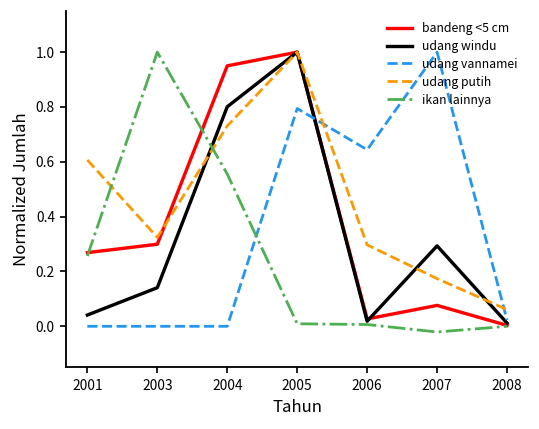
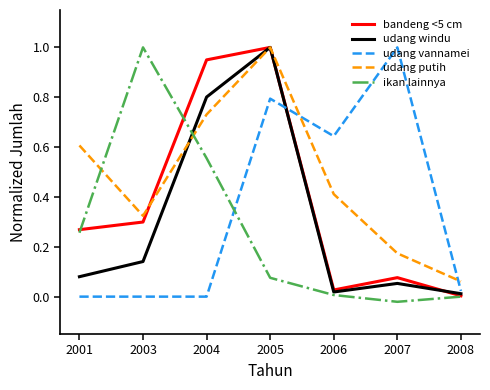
  {
    "bandeng <5 cm": {
      "2001": 0.27,
      "2003": 0.30,
      "2004": 0.95,
      "2007": 0.08
    },
    "udang windu": {
-     "2001": 0.04,
+     "2001": 0.08,
      "2003": 0.14,
      "2004": 0.80,
-     "2007": 0.29
+     "2007": 0.05
    },
    "udang vannamei": {
      "2001": 0.00,
      "2003": 0.00,
      "2004": 0.00,
      "2005": 0.79,
      "2006": 0.64,
      "2007": 1.00,
      "2008": 0.02
    },
    "udang putih": {
      "2001": 0.61,
      "2003": 0.32,
      "2004": 0.73,
-     "2006": 0.30,
+     "2006": 0.41,
      "2007": 0.17,
      "2008": 0.06
    },
    "ikan lainnya": {
      "2001": 0.26,
      "2003": 1.00,
      "2004": 0.56,
-     "2005": 0.01,
+     "2005": 0.08,
      "2006": 0.01,
      "2007": -0.02
    }
  }
